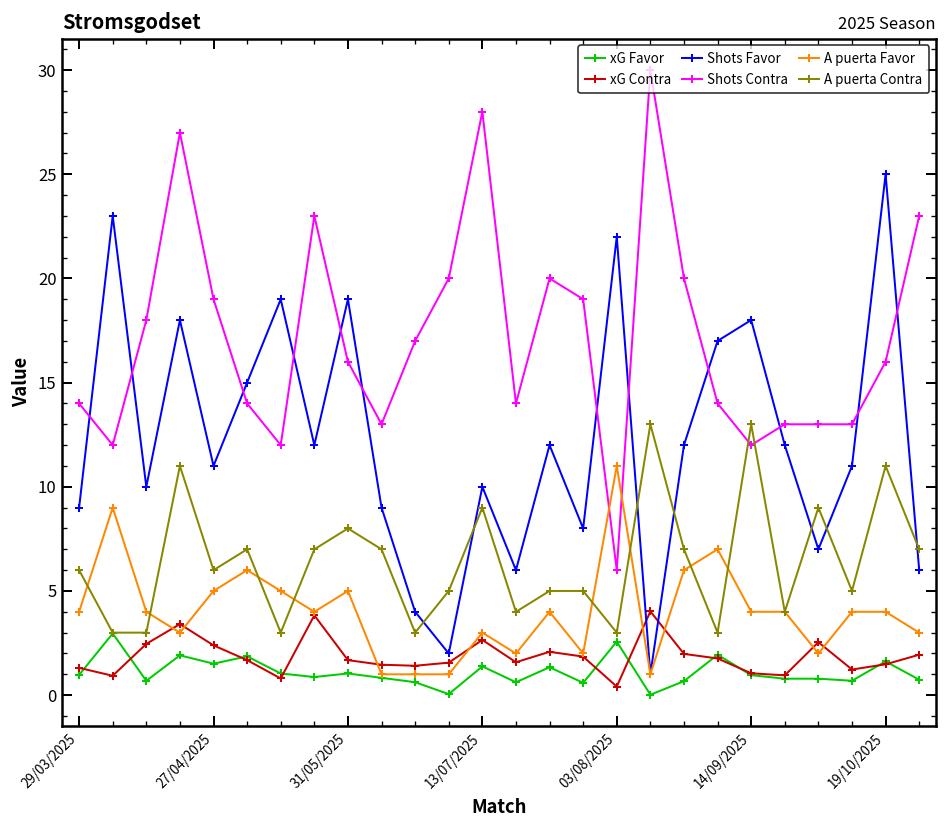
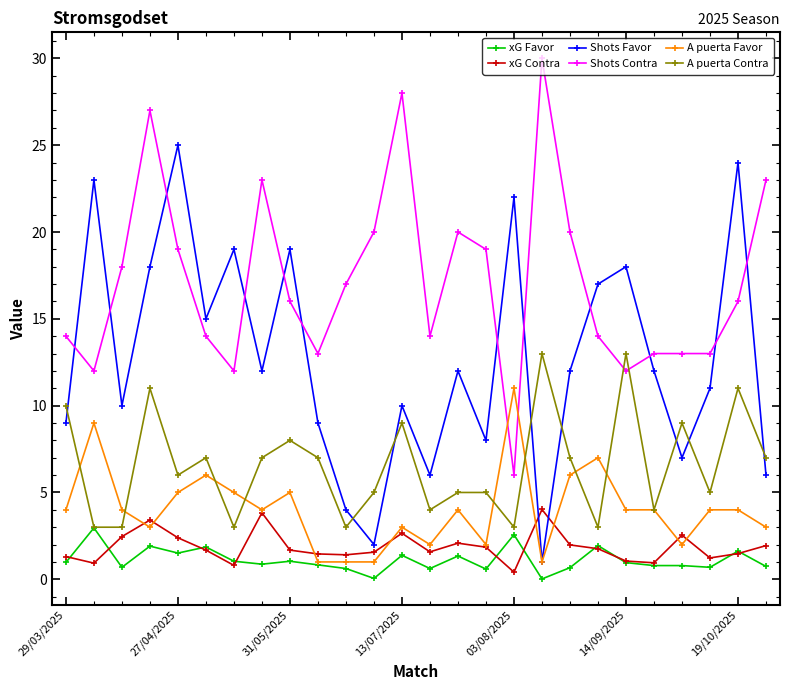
  {
    "xG Favor": {
      "29/03/2025": 1,
      "27/04/2025": 1.5,
      "31/05/2025": 1,
      "13/07/2025": 1.4,
      "03/08/2025": 2.6
    },
    "xG Contra": {
      "29/03/2025": 1.3,
      "27/04/2025": 2.4,
      "31/05/2025": 1.7,
      "13/07/2025": 2.7,
      "03/08/2025": 0.4
    },
    "Shots Favor": {
      "29/03/2025": 9,
-     "27/04/2025": 11,
+     "27/04/2025": 25,
      "31/05/2025": 19,
      "13/07/2025": 10,
      "03/08/2025": 22,
      "14/09/2025": 18,
-     "19/10/2025": 25
+     "19/10/2025": 24
    },
    "Shots Contra": {
      "29/03/2025": 14,
      "27/04/2025": 19,
      "31/05/2025": 16,
      "13/07/2025": 28,
      "03/08/2025": 6,
      "14/09/2025": 12,
      "19/10/2025": 16
    },
    "A puerta Favor": {
      "29/03/2025": 4,
      "27/04/2025": 5,
      "31/05/2025": 5,
      "13/07/2025": 3,
      "03/08/2025": 11,
      "14/09/2025": 4,
      "19/10/2025": 4
    },
    "A puerta Contra": {
-     "29/03/2025": 6,
+     "29/03/2025": 10,
      "27/04/2025": 6,
      "31/05/2025": 8,
      "13/07/2025": 9,
      "03/08/2025": 3,
      "14/09/2025": 13,
      "19/10/2025": 11
    }
  }
